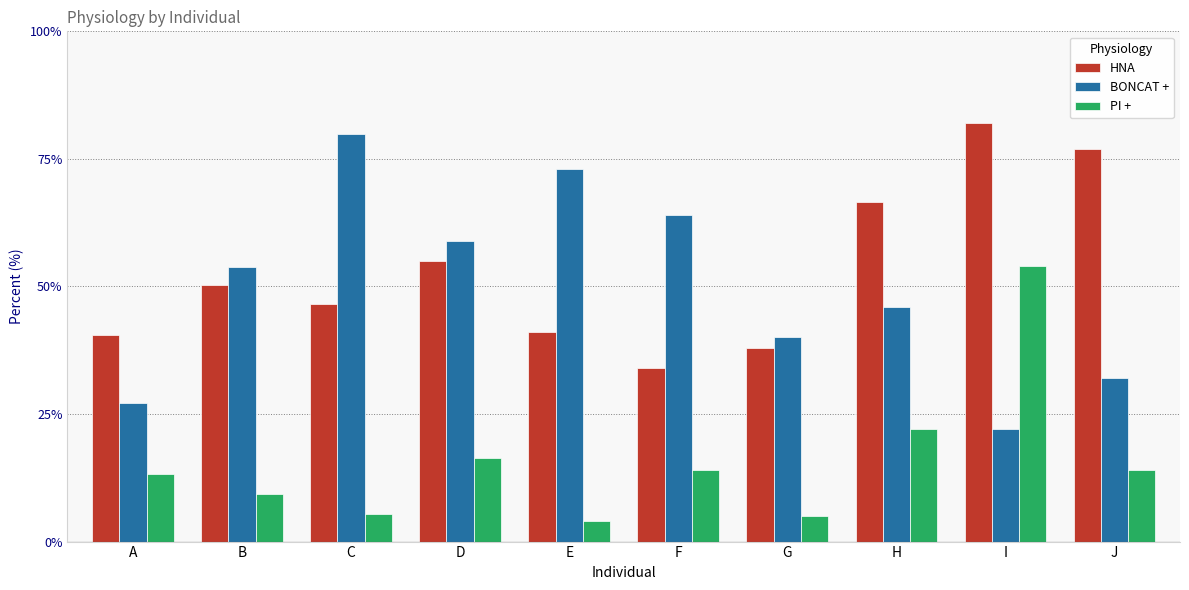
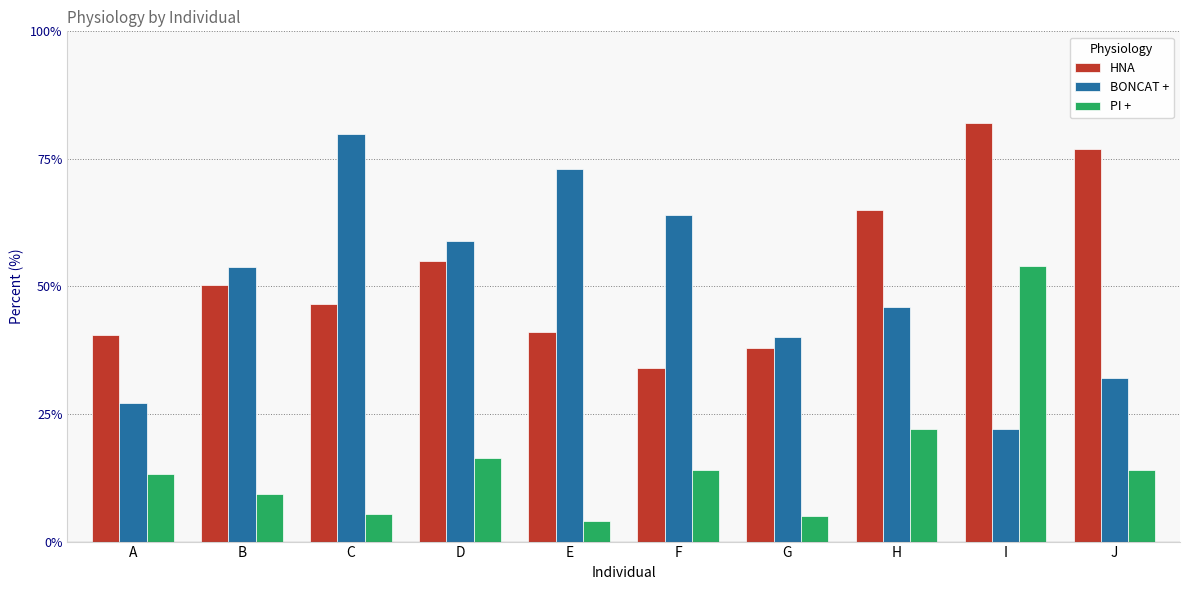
  {
    "HNA": {
      "A": "40%",
      "B": "50%",
      "C": "47%",
      "D": "55%",
      "E": "41%",
      "F": "34%",
      "G": "38%",
-     "H": "67%",
+     "H": "65%",
      "I": "82%",
      "J": "77%"
    },
    "BONCAT +": {
      "A": "27%",
      "B": "54%",
      "C": "80%",
      "D": "59%",
      "E": "73%",
      "F": "64%",
      "G": "40%",
      "H": "46%",
      "I": "22%",
      "J": "32%"
    },
    "PI +": {
      "A": "13%",
      "B": "9%",
      "C": "5%",
      "D": "16%",
      "E": "4%",
      "F": "14%",
      "G": "5%",
      "H": "22%",
      "I": "54%",
      "J": "14%"
    }
  }
